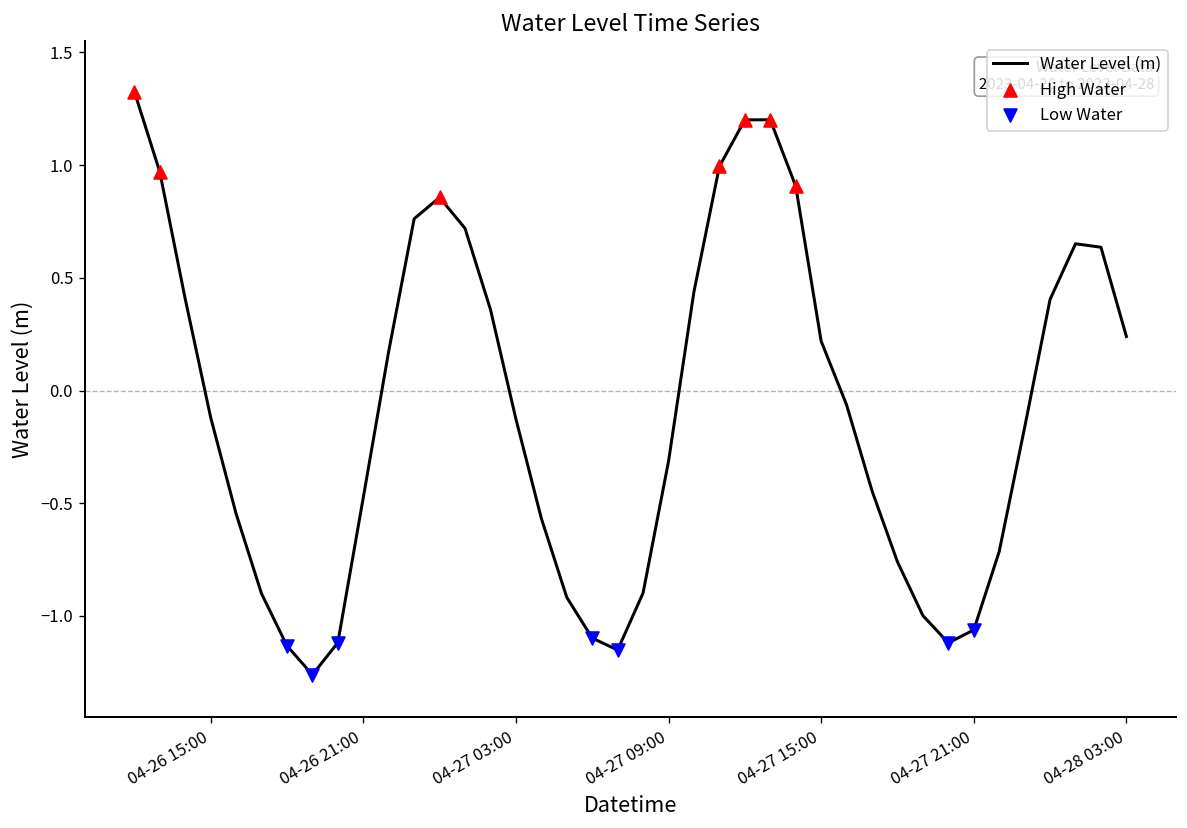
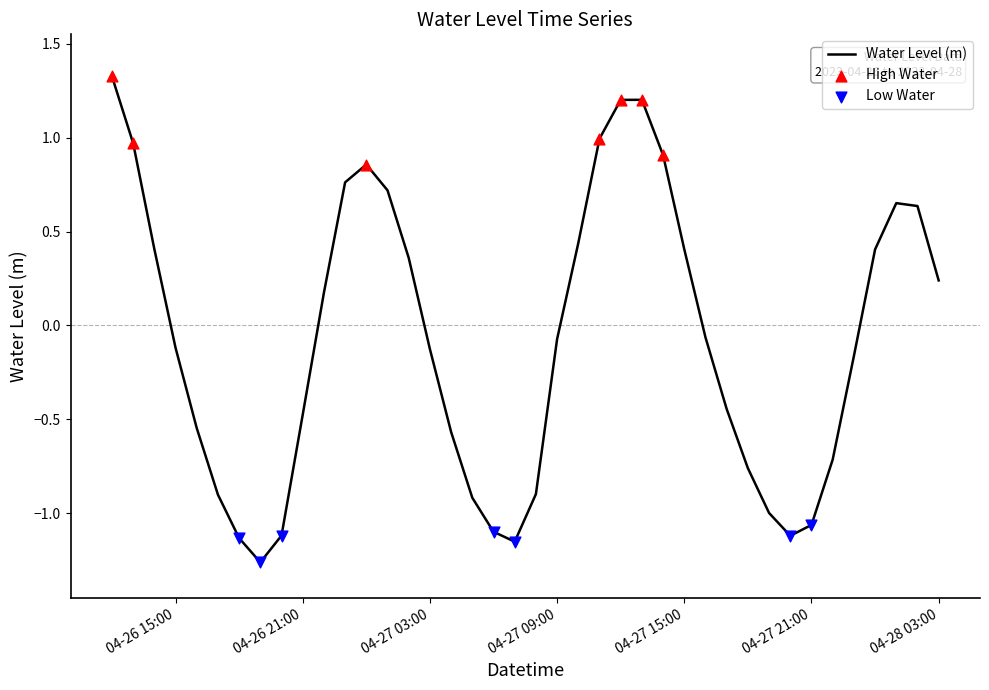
  {
    "Water Level (m)": {
      "04-26 15:00": -0.12,
      "04-26 21:00": -0.48,
      "04-27 03:00": -0.13,
-     "04-27 09:00": -0.31,
-     "04-27 15:00": 0.22,
+     "04-27 09:00": -0.07,
+     "04-27 15:00": 0.41,
      "04-28 03:00": 0.24
    }
  }
